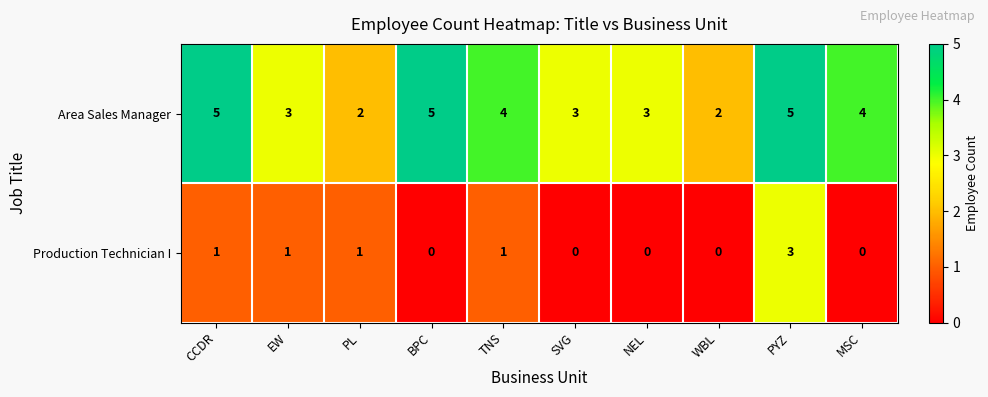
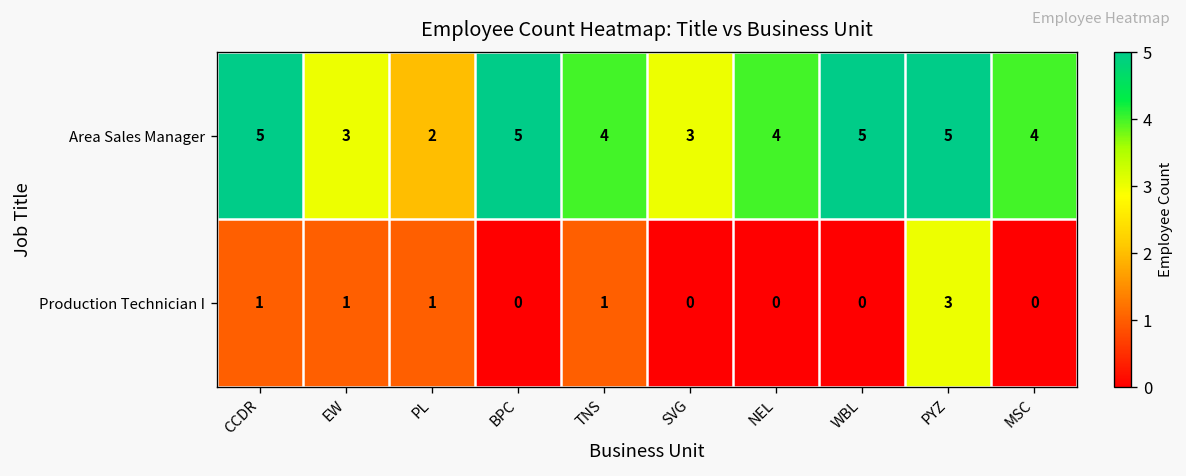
  {
    "Area Sales Manager": {
      "CCDR": 5,
      "EW": 3,
      "PL": 2,
      "BPC": 5,
      "TNS": 4,
      "SVG": 3,
-     "NEL": 3,
-     "WBL": 2,
+     "NEL": 4,
+     "WBL": 5,
      "PYZ": 5,
      "MSC": 4
    },
    "Production Technician I": {
      "CCDR": 1,
      "EW": 1,
      "PL": 1,
      "BPC": 0,
      "TNS": 1,
      "SVG": 0,
      "NEL": 0,
      "WBL": 0,
      "PYZ": 3,
      "MSC": 0
    }
  }
